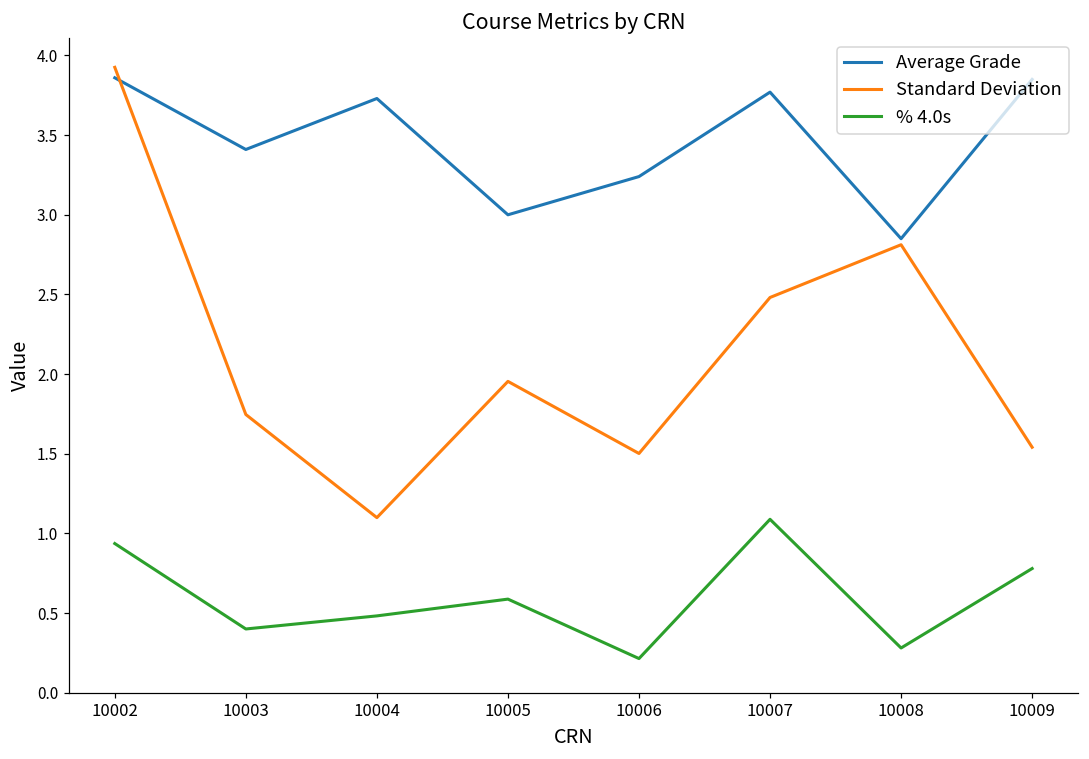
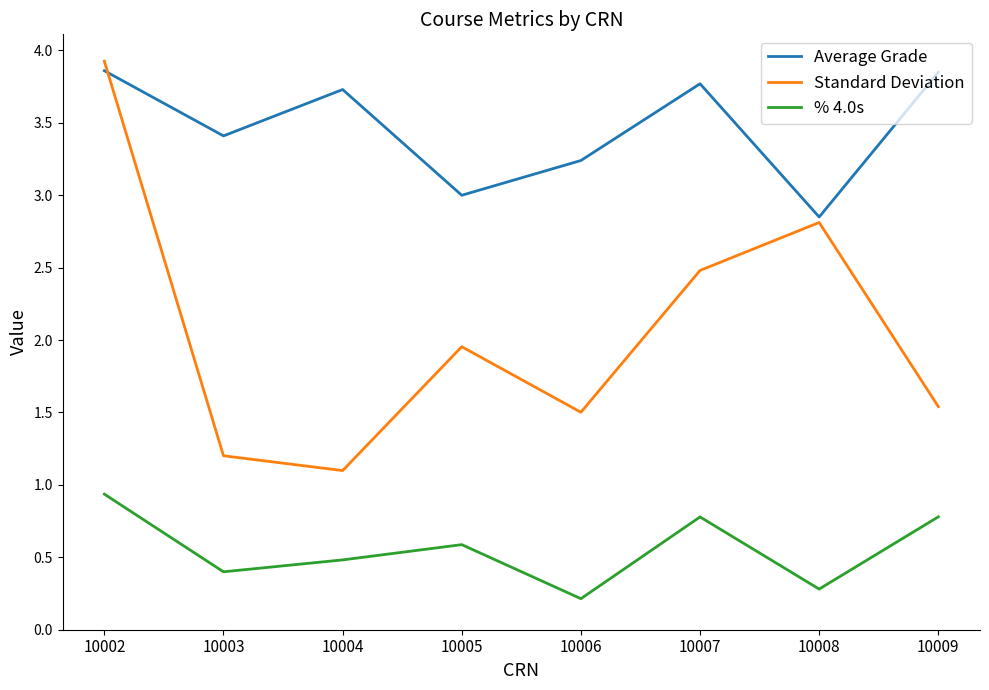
  {
    "Average Grade": {
      "10002": 3.86,
      "10003": 3.41,
      "10004": 3.73,
      "10005": 3.00,
      "10006": 3.24,
      "10007": 3.77,
      "10008": 2.85
    },
    "Standard Deviation": {
      "10002": 3.93,
-     "10003": 1.75,
+     "10003": 1.20,
      "10004": 1.10,
      "10005": 1.95,
      "10006": 1.50,
      "10007": 2.48,
      "10008": 2.81,
      "10009": 1.54
    },
    "% 4.0s": {
      "10002": 0.94,
      "10003": 0.40,
      "10004": 0.48,
      "10005": 0.59,
      "10006": 0.21,
-     "10007": 1.09,
+     "10007": 0.78,
      "10008": 0.28,
      "10009": 0.78
    }
  }
